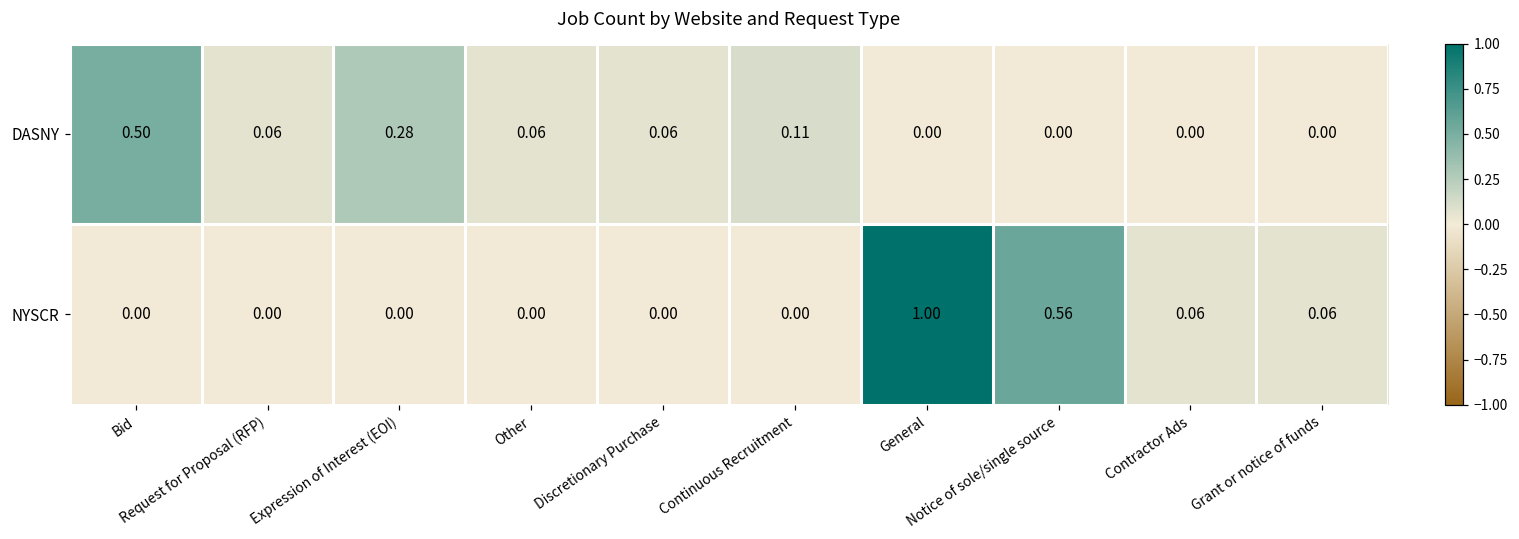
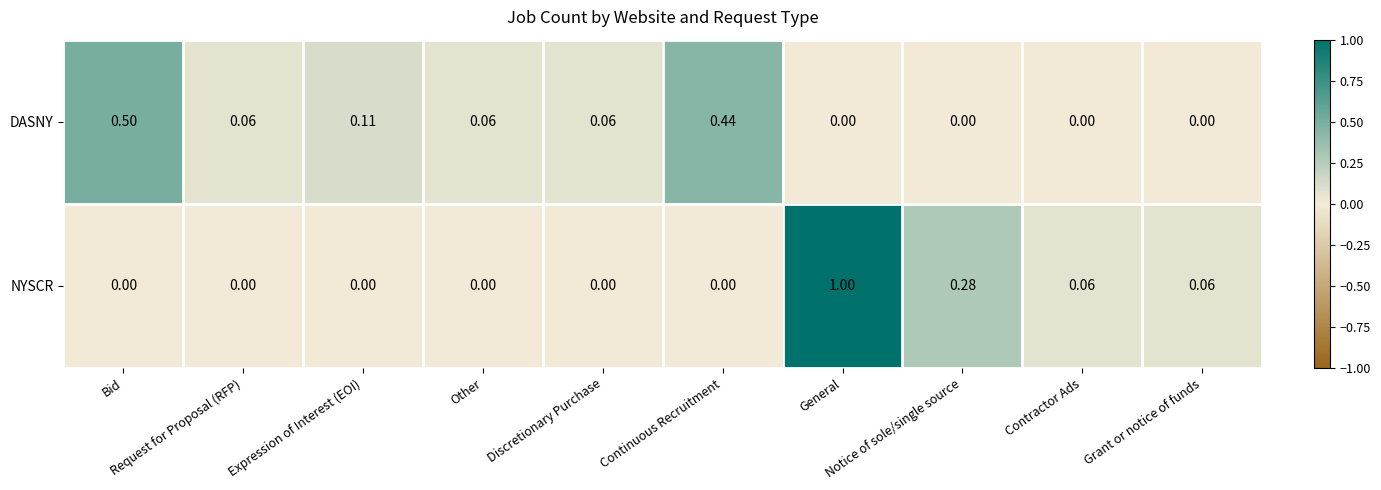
  {
    "DASNY": {
      "Bid": 0.50,
      "Request for Proposal (RFP)": 0.06,
-     "Expression of Interest (EOI)": 0.28,
+     "Expression of Interest (EOI)": 0.11,
      "Other": 0.06,
      "Discretionary Purchase": 0.06,
-     "Continuous Recruitment": 0.11,
+     "Continuous Recruitment": 0.44,
      "General": 0.00,
      "Notice of sole/single source": 0.00,
      "Contractor Ads": 0.00,
      "Grant or notice of funds": 0.00
    },
    "NYSCR": {
      "Bid": 0.00,
      "Request for Proposal (RFP)": 0.00,
      "Expression of Interest (EOI)": 0.00,
      "Other": 0.00,
      "Discretionary Purchase": 0.00,
      "Continuous Recruitment": 0.00,
      "General": 1.00,
-     "Notice of sole/single source": 0.56,
+     "Notice of sole/single source": 0.28,
      "Contractor Ads": 0.06,
      "Grant or notice of funds": 0.06
    }
  }
